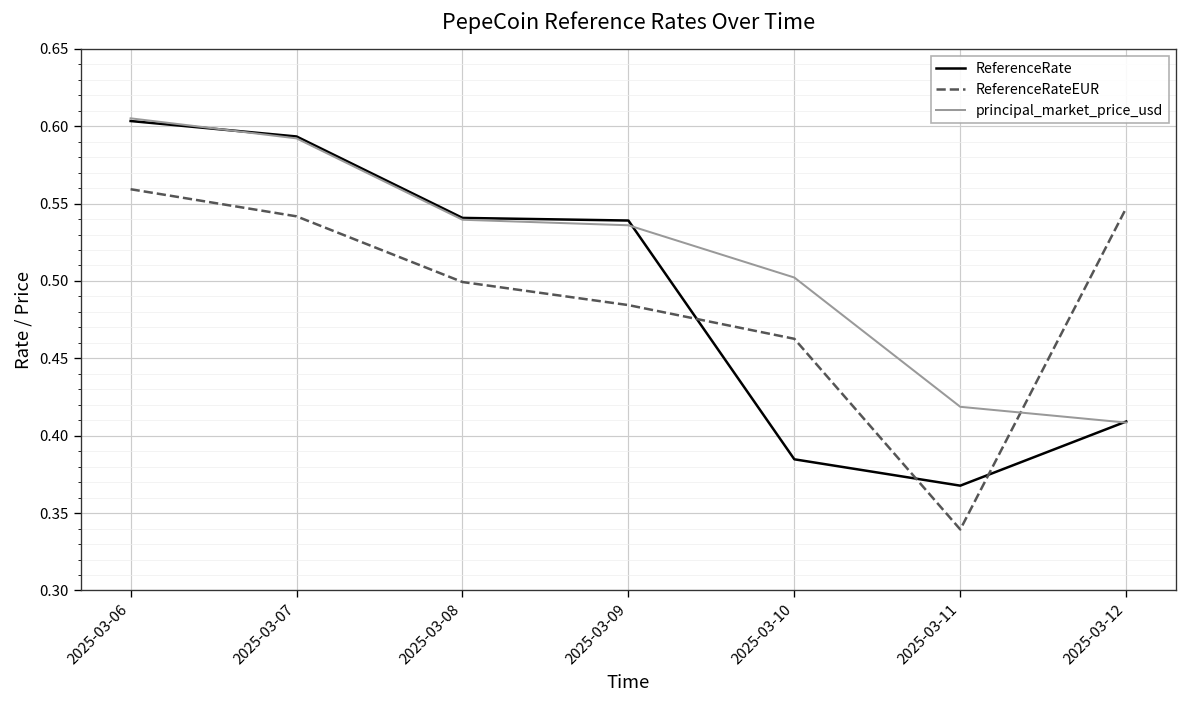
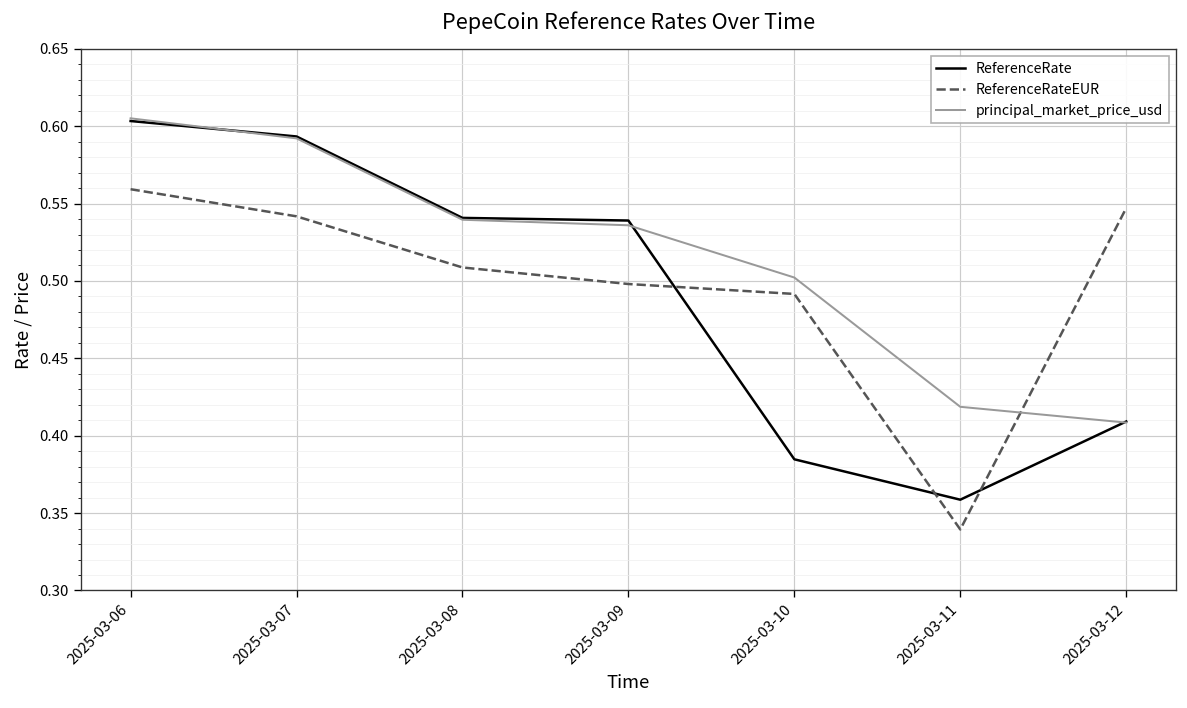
  {
    "ReferenceRate": {
      "2025-03-09": 0.539,
      "2025-03-10": 0.385,
-     "2025-03-11": 0.368
+     "2025-03-11": 0.359
    },
    "ReferenceRateEUR": {
      "2025-03-06": 0.559,
      "2025-03-07": 0.542,
-     "2025-03-08": 0.499,
-     "2025-03-09": 0.484,
-     "2025-03-10": 0.463,
+     "2025-03-08": 0.509,
+     "2025-03-09": 0.498,
+     "2025-03-10": 0.492,
      "2025-03-11": 0.339,
      "2025-03-12": 0.547
    },
    "principal_market_price_usd": {
      "2025-03-09": 0.536,
      "2025-03-10": 0.502,
      "2025-03-11": 0.419
    }
  }
